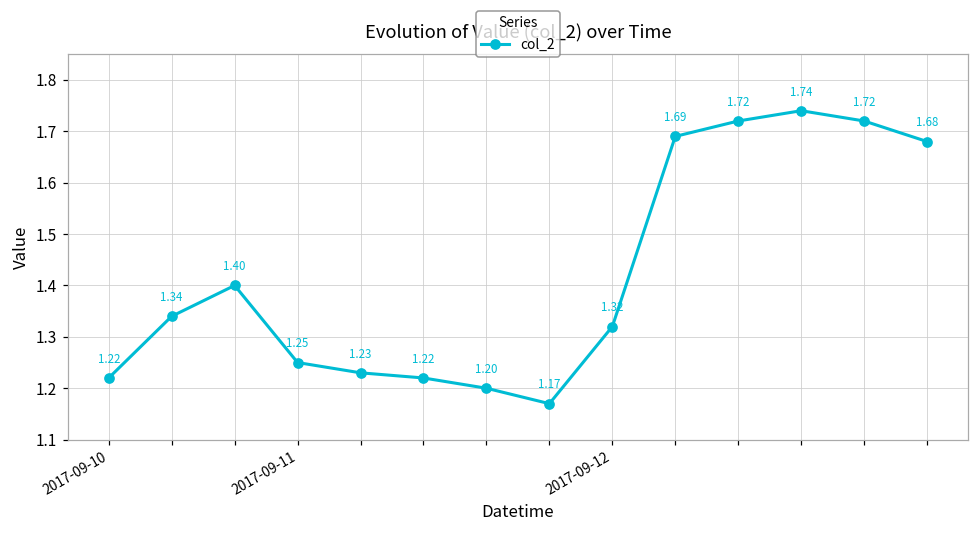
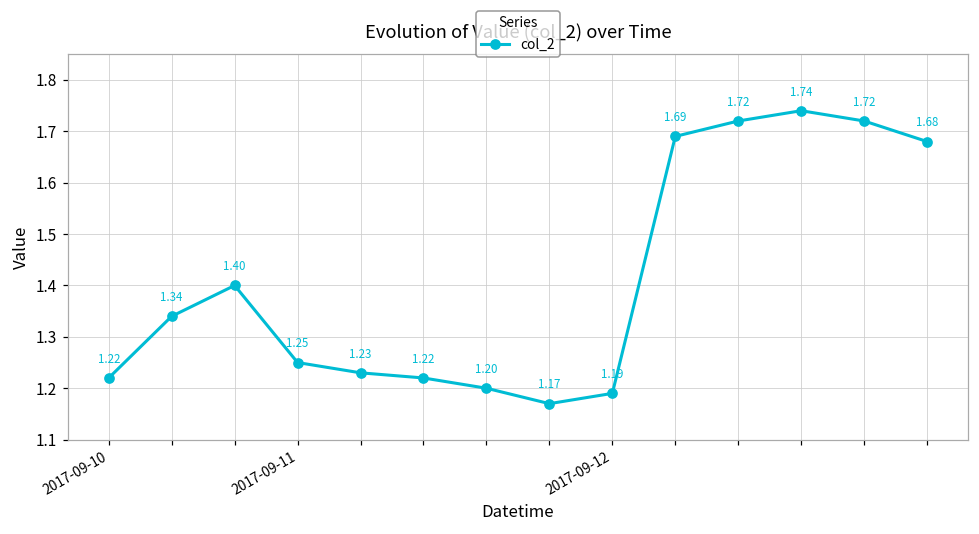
  {
    "2017-09-10": 1.22,
    "2017-09-11": 1.25,
-   "2017-09-12": 1.32
+   "2017-09-12": 1.19
  }
